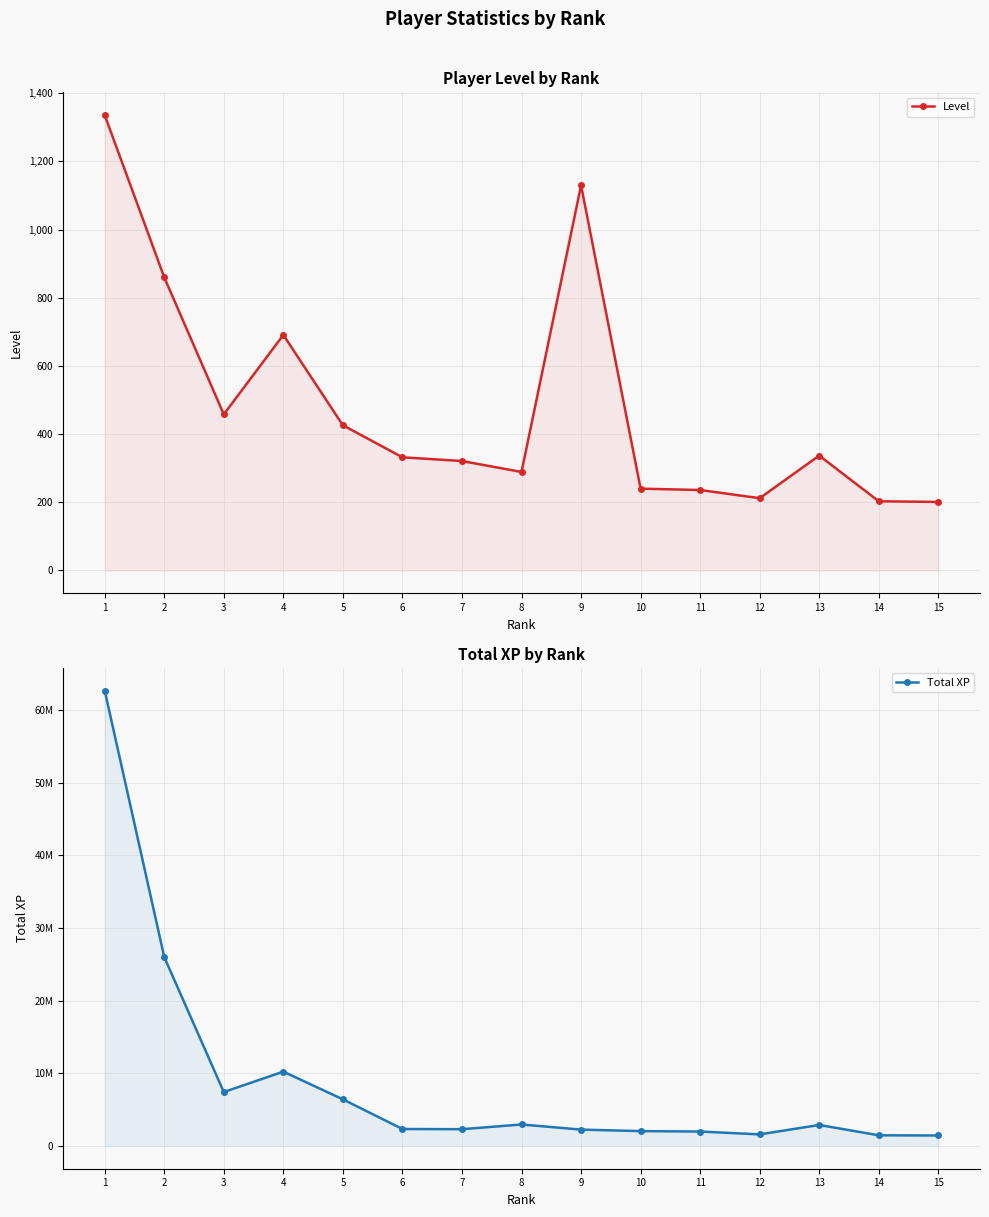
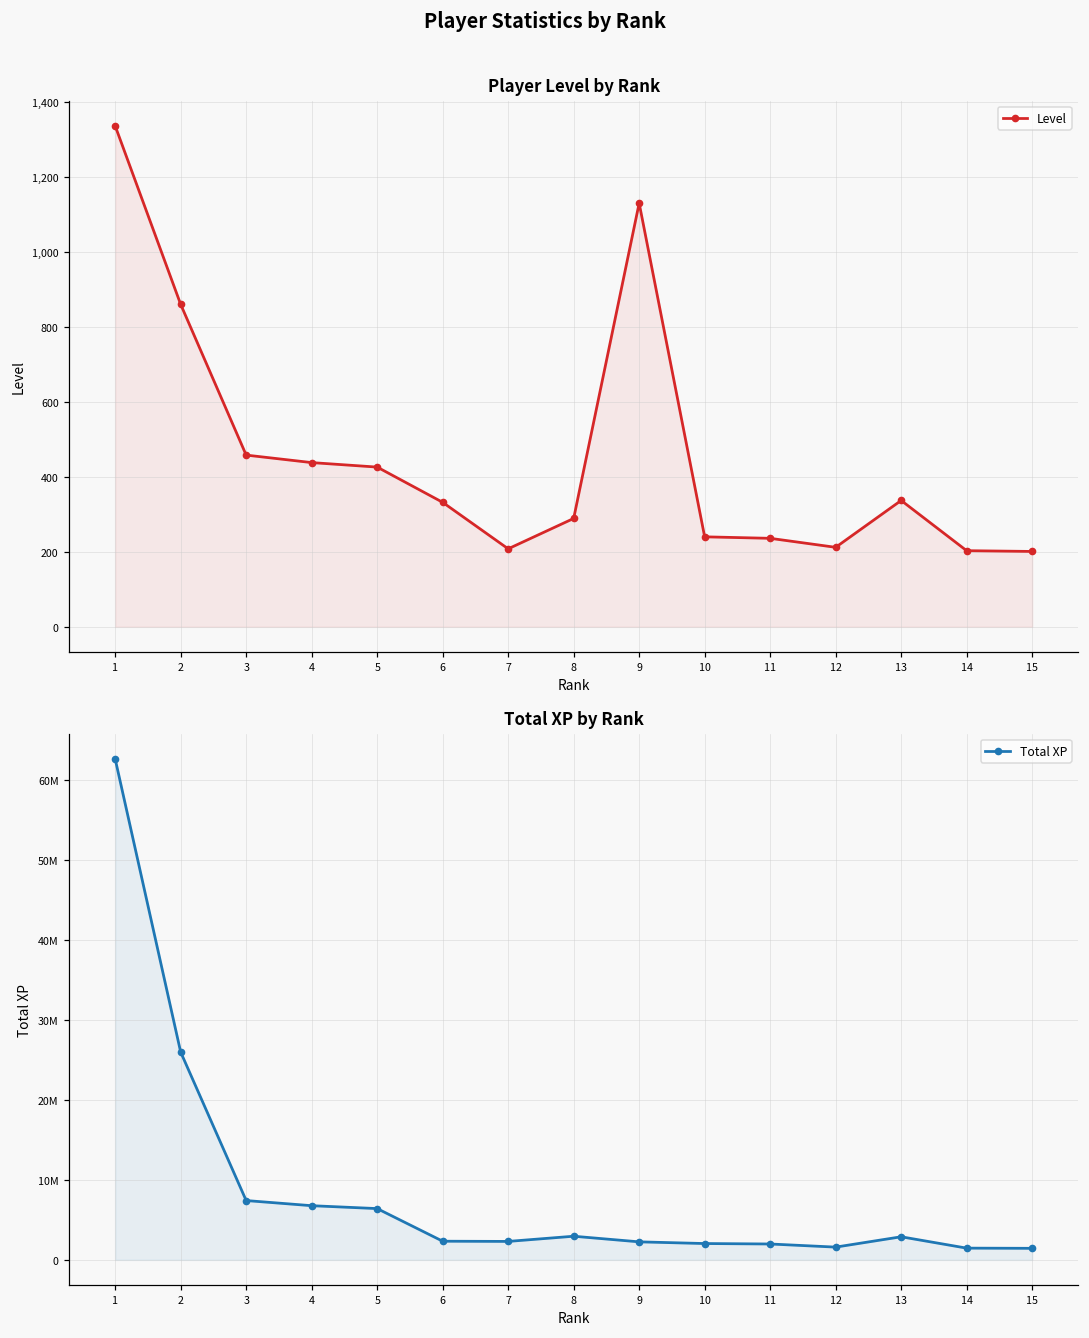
  {
    "Player Level by Rank": {
      "1": "1,340",
      "2": "860",
      "3": "460",
-     "4": "690",
+     "4": "440",
      "5": "430",
      "6": "330",
-     "7": "320",
+     "7": "210",
      "8": "290",
      "9": "1,130",
      "10": "240",
      "11": "240",
      "12": "210",
      "13": "340",
      "14": "200",
      "15": "200"
    },
    "Total XP by Rank": {
      "1": "63000000",
      "2": "26000000",
      "3": "7000000",
-     "4": "10000000",
+     "4": "7000000",
      "5": "6000000",
      "6": "2000000",
      "7": "2000000",
      "8": "3000000",
      "9": "2000000",
      "10": "2000000",
      "11": "2000000",
      "12": "2000000",
      "13": "3000000",
      "14": "1000000",
      "15": "1000000"
    }
  }
